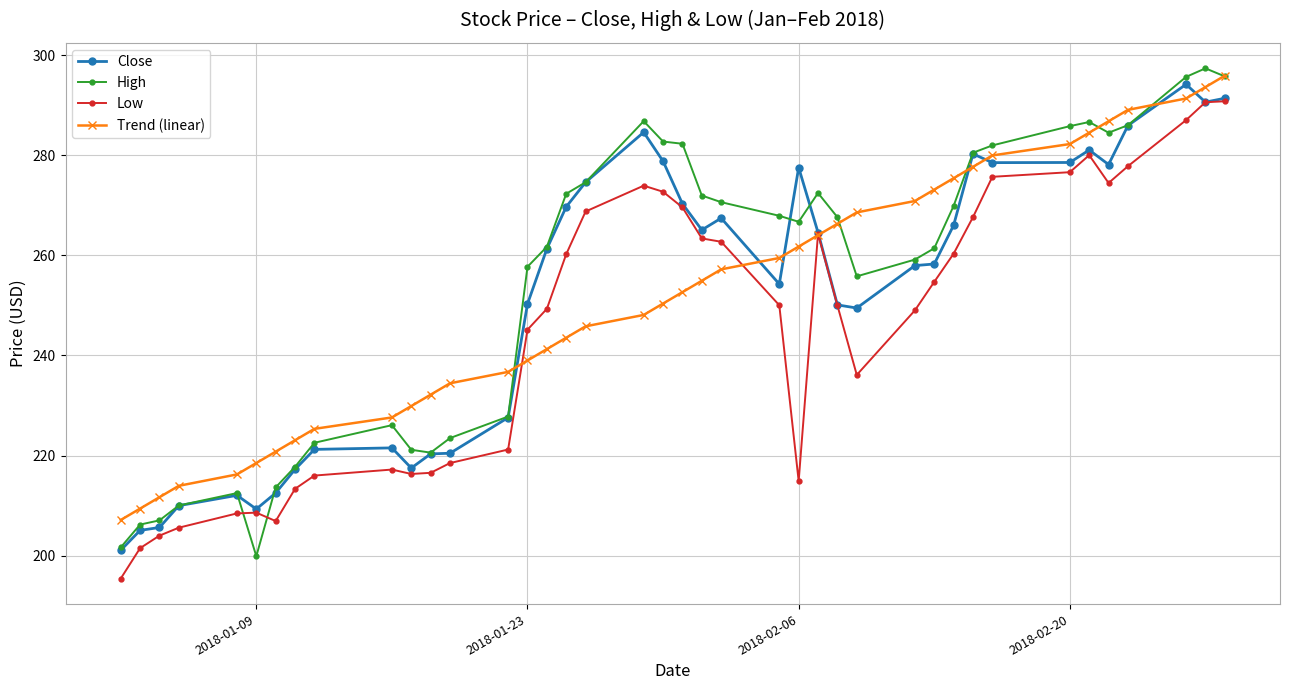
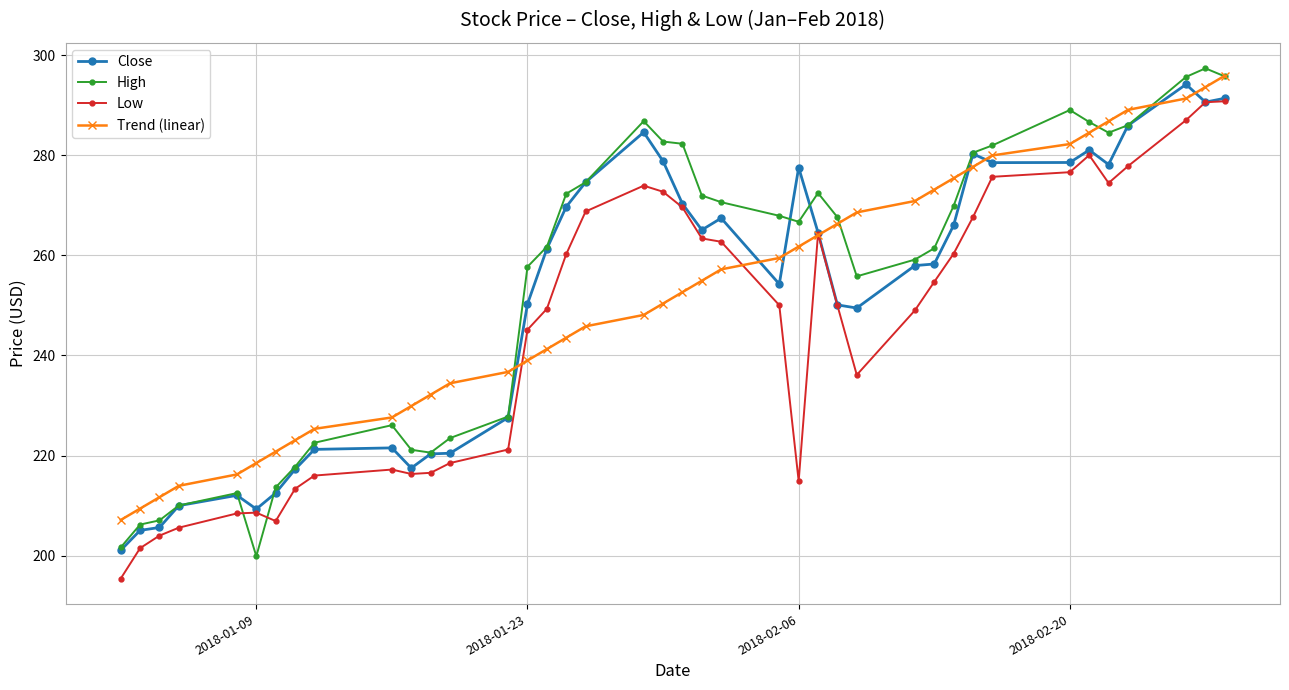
  {
    "Close": {
      "2018-01-09": 209,
      "2018-01-23": 250,
      "2018-02-06": 278,
      "2018-02-20": 279
    },
    "High": {
      "2018-01-09": 200,
      "2018-01-23": 258,
      "2018-02-06": 267,
-     "2018-02-20": 286
+     "2018-02-20": 289
    },
    "Low": {
      "2018-01-09": 209,
      "2018-01-23": 245,
      "2018-02-06": 215,
      "2018-02-20": 277
    },
    "Trend (linear)": {
      "2018-01-09": 219,
      "2018-01-23": 239,
      "2018-02-06": 262,
      "2018-02-20": 282
    }
  }
